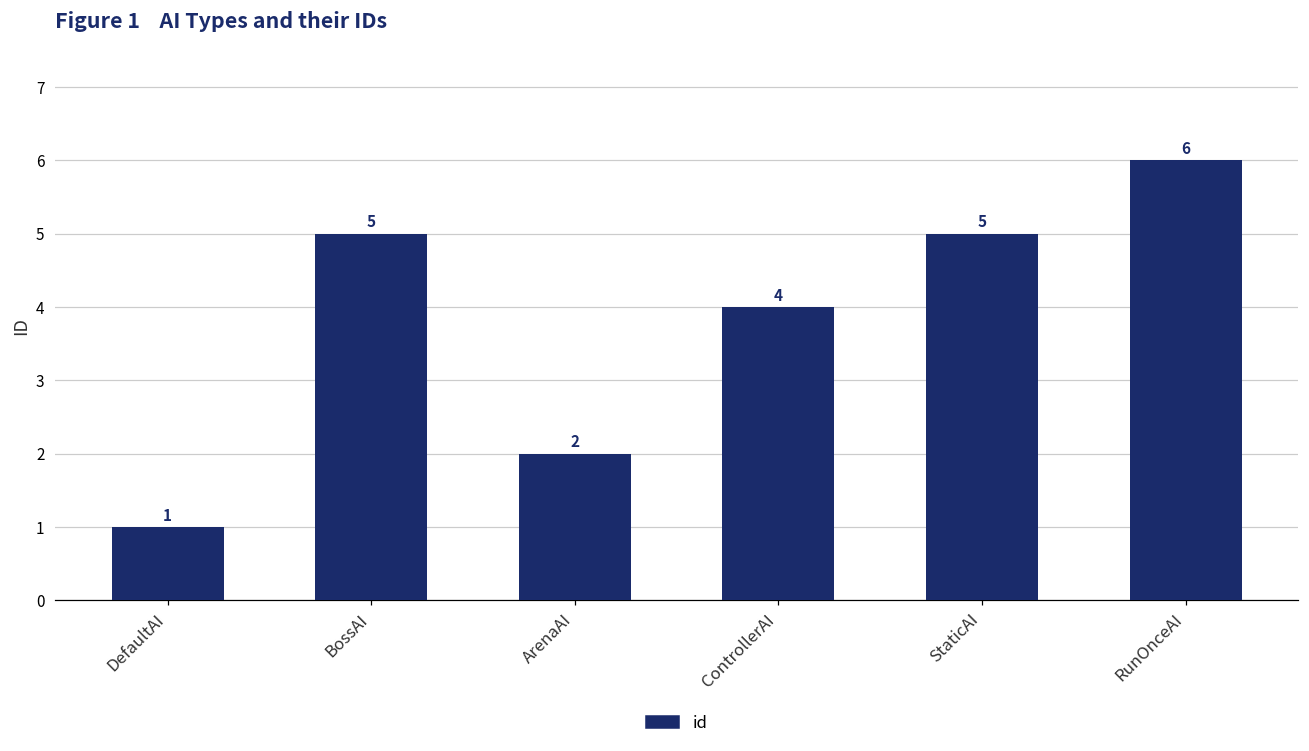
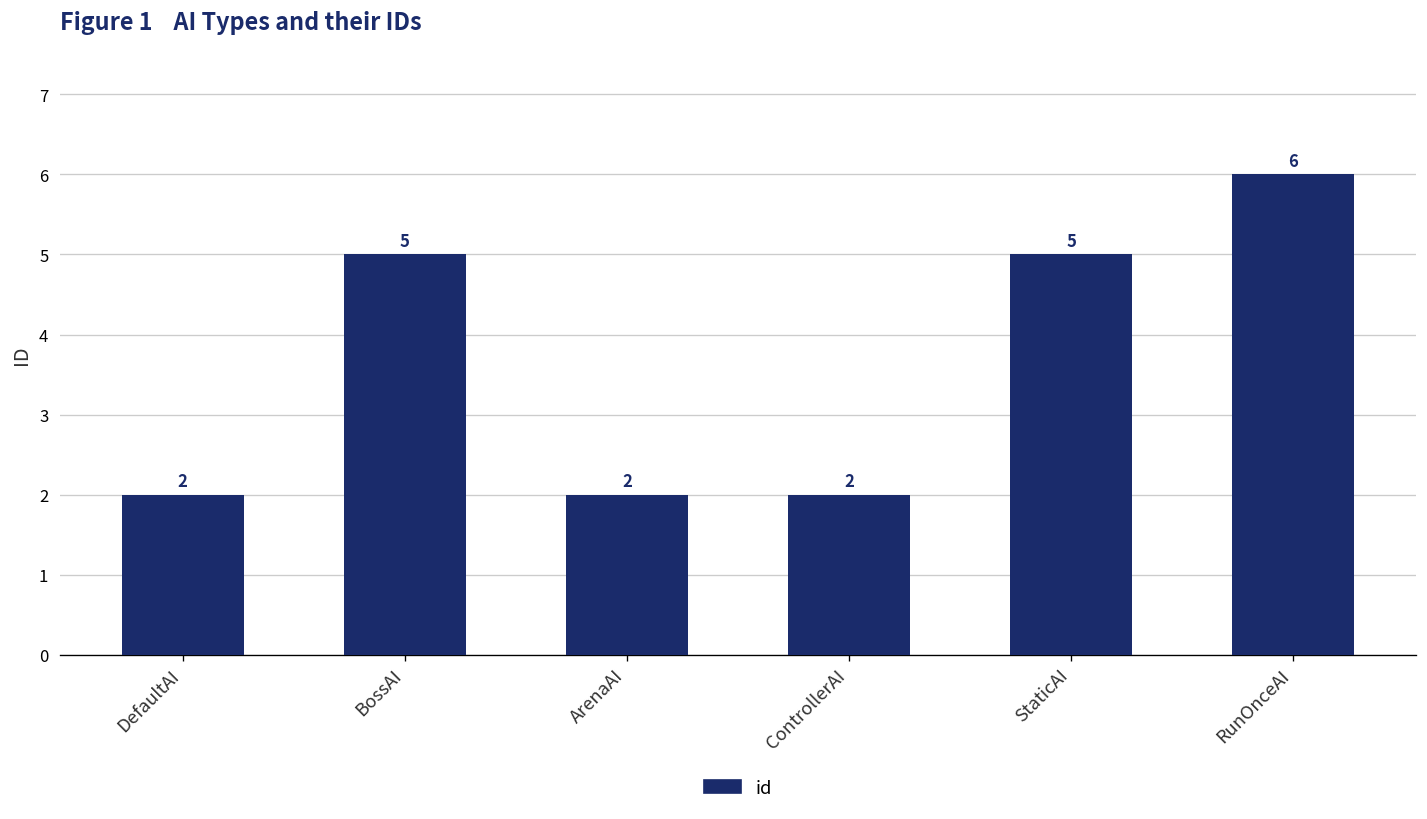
  {
-   "DefaultAI": 1,
+   "DefaultAI": 2,
    "BossAI": 5,
    "ArenaAI": 2,
-   "ControllerAI": 4,
+   "ControllerAI": 2,
    "StaticAI": 5,
    "RunOnceAI": 6
  }
